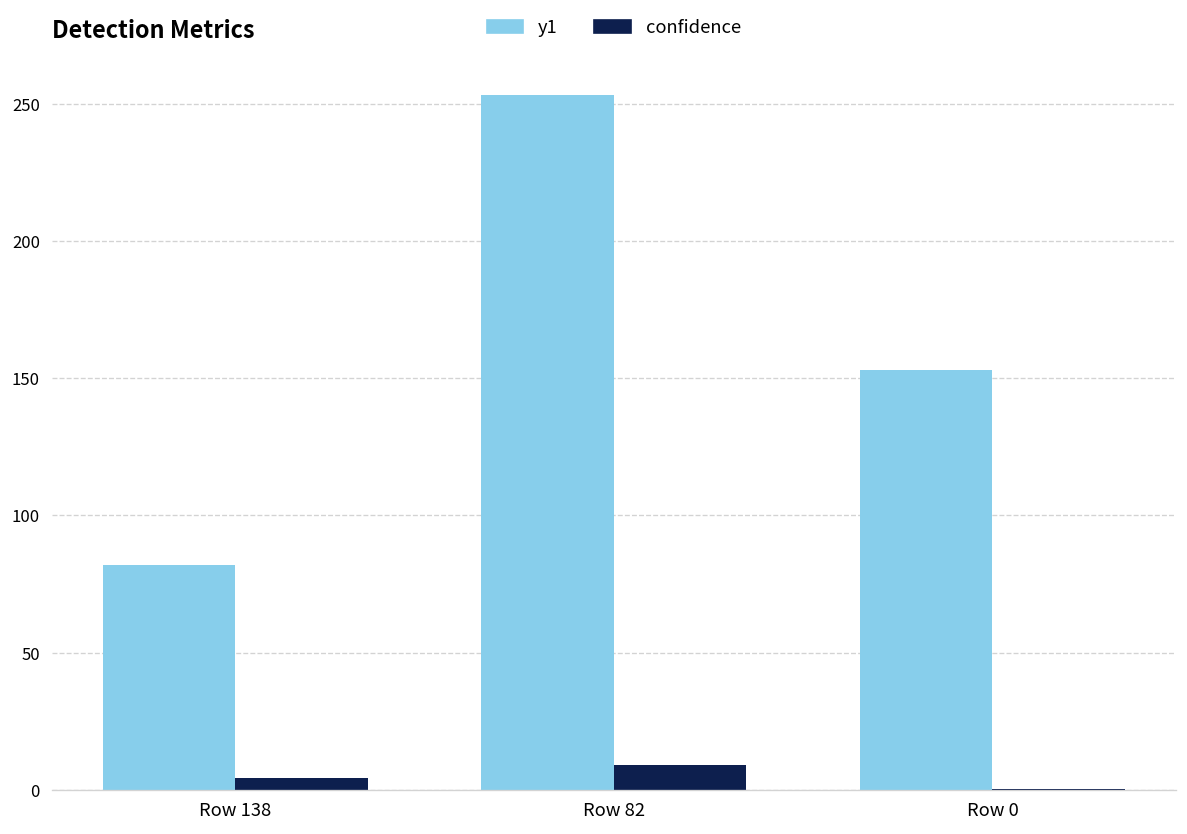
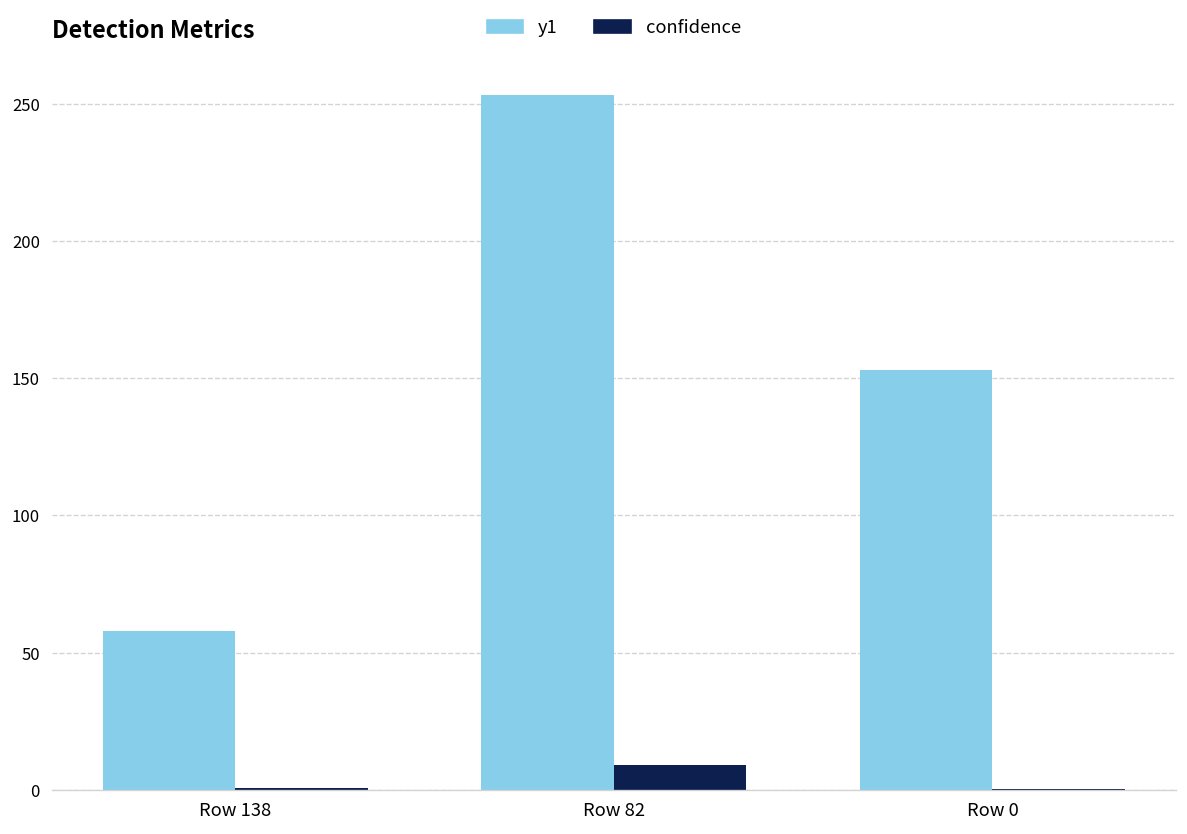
  {
    "y1": {
-     "Row 138": 82,
+     "Row 138": 58,
      "Row 82": 253,
      "Row 0": 153
    },
    "confidence": {
-     "Row 138": 4,
+     "Row 138": 1,
      "Row 82": 9
    }
  }
